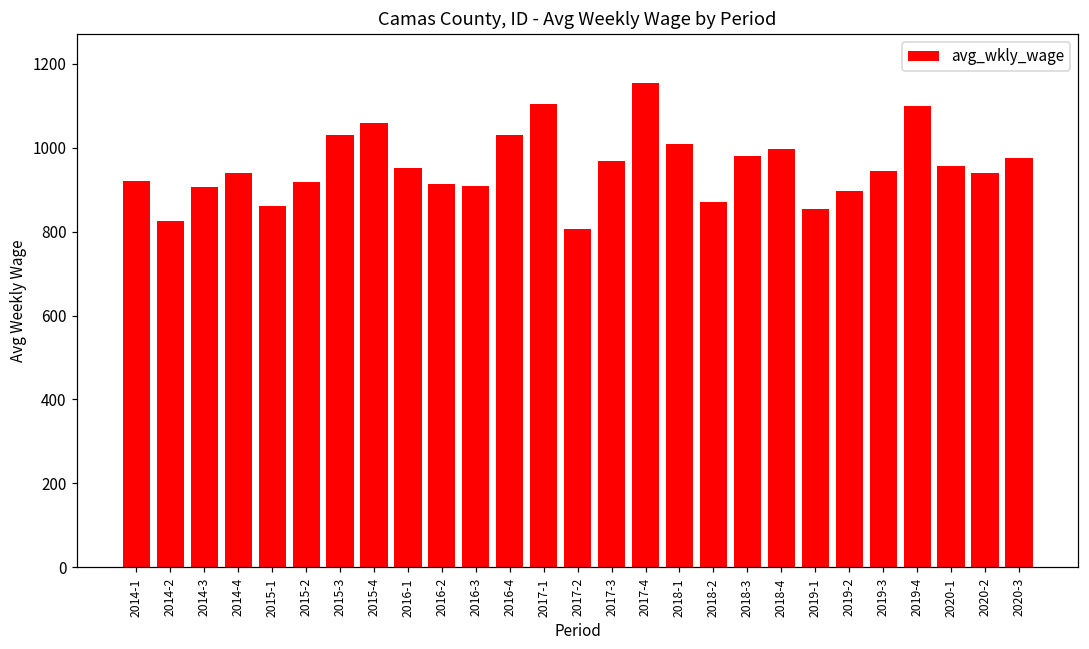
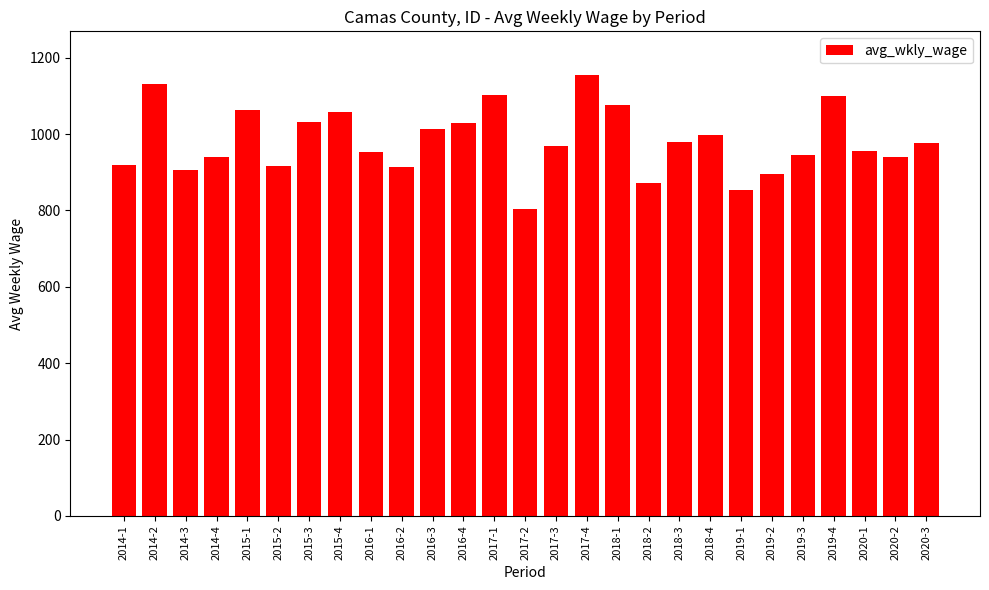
  {
    "2014-1": 920,
-   "2014-2": 830,
+   "2014-2": 1130,
    "2014-3": 910,
    "2014-4": 940,
-   "2015-1": 860,
+   "2015-1": 1060,
    "2015-2": 920,
    "2015-3": 1030,
    "2015-4": 1060,
    "2016-1": 950,
    "2016-2": 910,
-   "2016-3": 910,
+   "2016-3": 1010,
    "2016-4": 1030,
    "2017-1": 1100,
    "2017-2": 810,
    "2017-3": 970,
    "2017-4": 1150,
-   "2018-1": 1010,
+   "2018-1": 1080,
    "2018-2": 870,
    "2018-3": 980,
    "2018-4": 1000,
    "2019-1": 850,
    "2019-2": 900,
    "2019-3": 950,
    "2019-4": 1100,
    "2020-1": 960,
    "2020-2": 940,
    "2020-3": 980
  }
